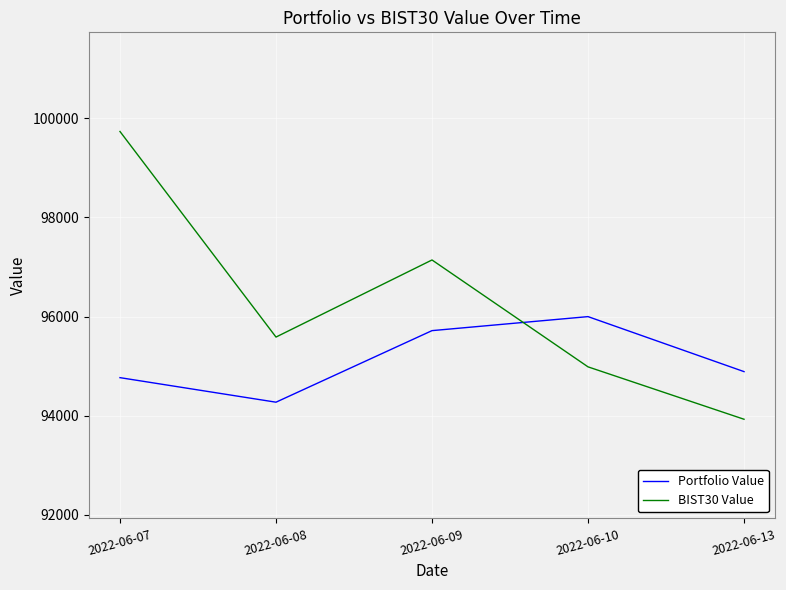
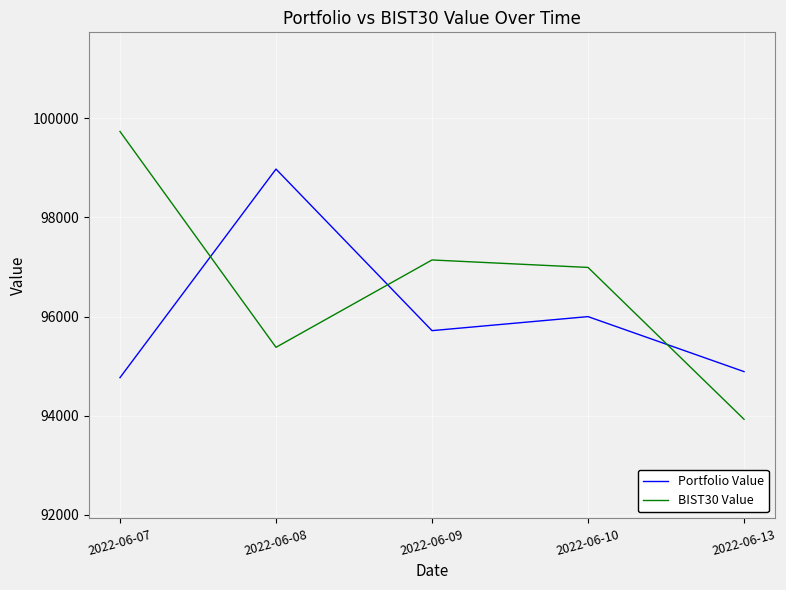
  {
    "Portfolio Value": {
      "2022-06-07": 94800,
-     "2022-06-08": 94300,
+     "2022-06-08": 99000,
      "2022-06-09": 95700,
      "2022-06-10": 96000,
      "2022-06-13": 94900
    },
    "BIST30 Value": {
      "2022-06-07": 99700,
-     "2022-06-08": 95600,
+     "2022-06-08": 95400,
      "2022-06-09": 97100,
-     "2022-06-10": 95000,
+     "2022-06-10": 97000,
      "2022-06-13": 93900
    }
  }
